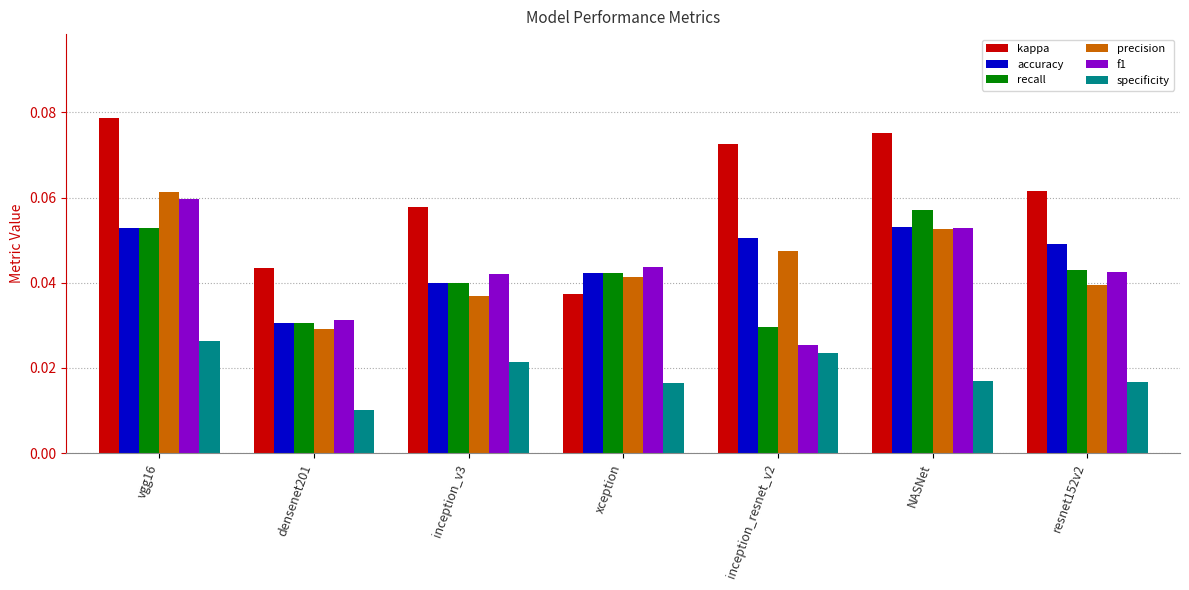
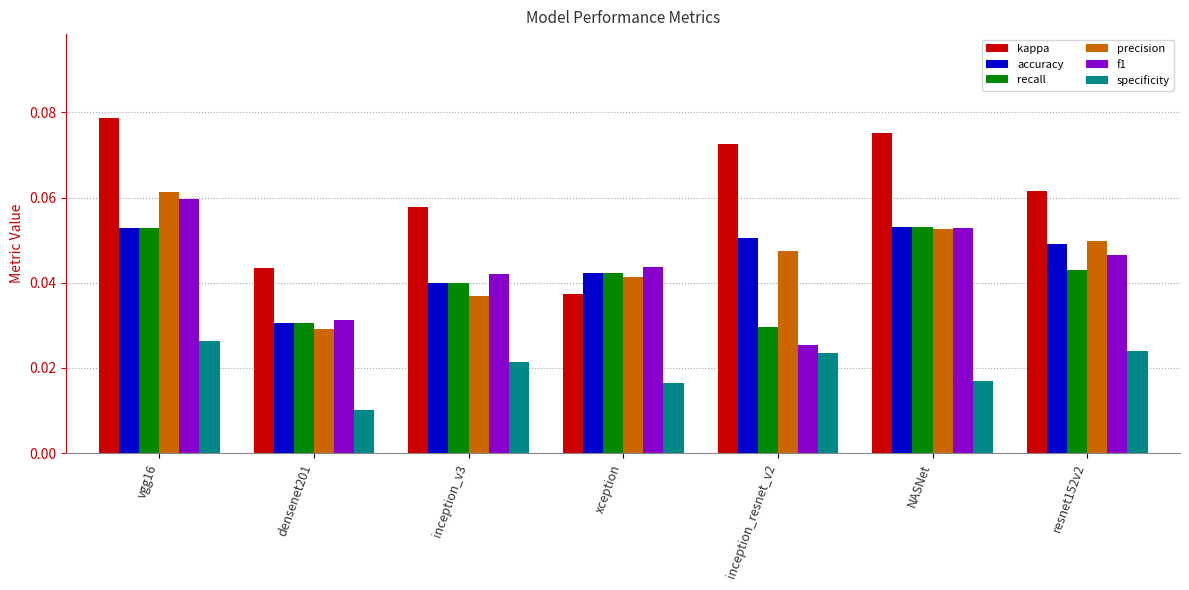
  {
    "kappa": {
      "vgg16": 0.079,
      "densenet201": 0.043,
      "inception_v3": 0.058,
      "xception": 0.037,
      "inception_resnet_v2": 0.072,
      "NASNet": 0.075,
      "resnet152v2": 0.062
    },
    "accuracy": {
      "vgg16": 0.053,
      "densenet201": 0.031,
      "inception_v3": 0.040,
      "xception": 0.042,
      "inception_resnet_v2": 0.050,
      "NASNet": 0.053,
      "resnet152v2": 0.049
    },
    "recall": {
      "vgg16": 0.053,
      "densenet201": 0.031,
      "inception_v3": 0.040,
      "xception": 0.042,
      "inception_resnet_v2": 0.030,
-     "NASNet": 0.057,
+     "NASNet": 0.053,
      "resnet152v2": 0.043
    },
    "precision": {
      "vgg16": 0.061,
      "densenet201": 0.029,
      "inception_v3": 0.037,
      "xception": 0.041,
      "inception_resnet_v2": 0.047,
      "NASNet": 0.053,
-     "resnet152v2": 0.040
+     "resnet152v2": 0.050
    },
    "f1": {
      "vgg16": 0.060,
      "densenet201": 0.031,
      "inception_v3": 0.042,
      "xception": 0.044,
      "inception_resnet_v2": 0.025,
      "NASNet": 0.053,
-     "resnet152v2": 0.042
+     "resnet152v2": 0.047
    },
    "specificity": {
      "vgg16": 0.026,
      "densenet201": 0.010,
      "inception_v3": 0.021,
      "xception": 0.016,
      "inception_resnet_v2": 0.024,
      "NASNet": 0.017,
-     "resnet152v2": 0.017
+     "resnet152v2": 0.024
    }
  }
